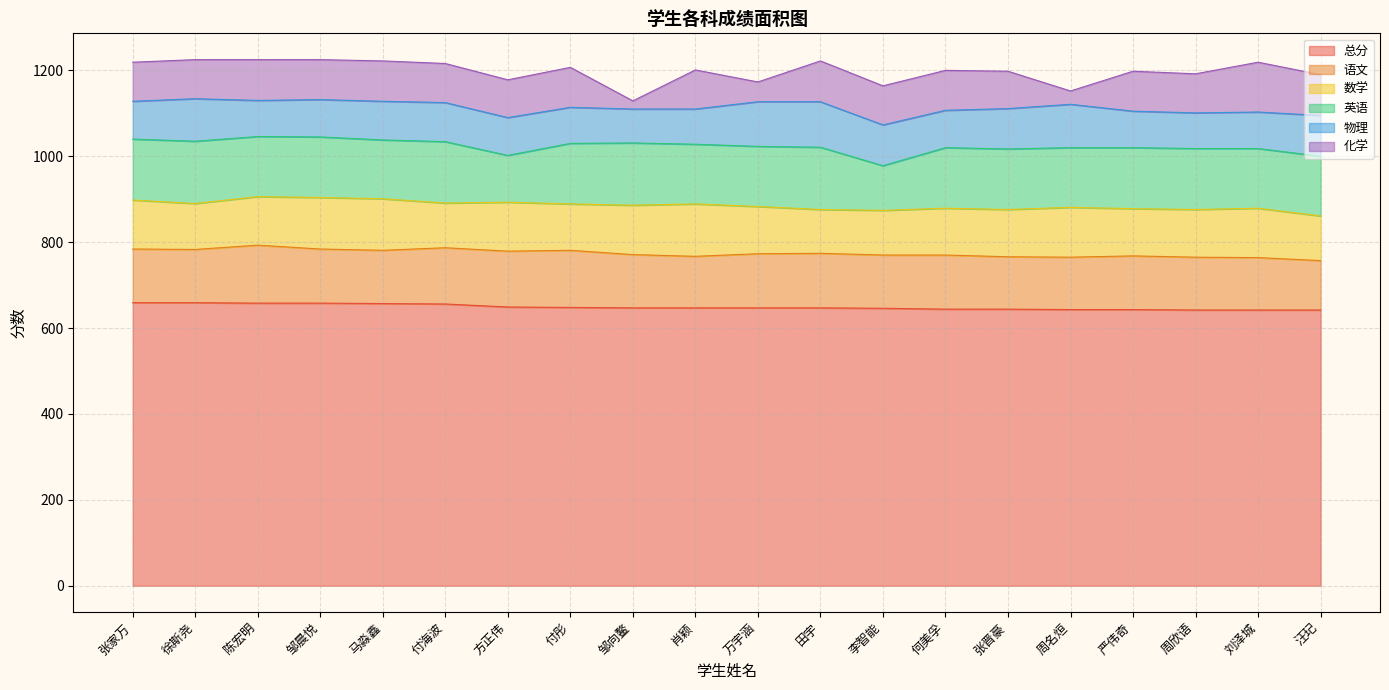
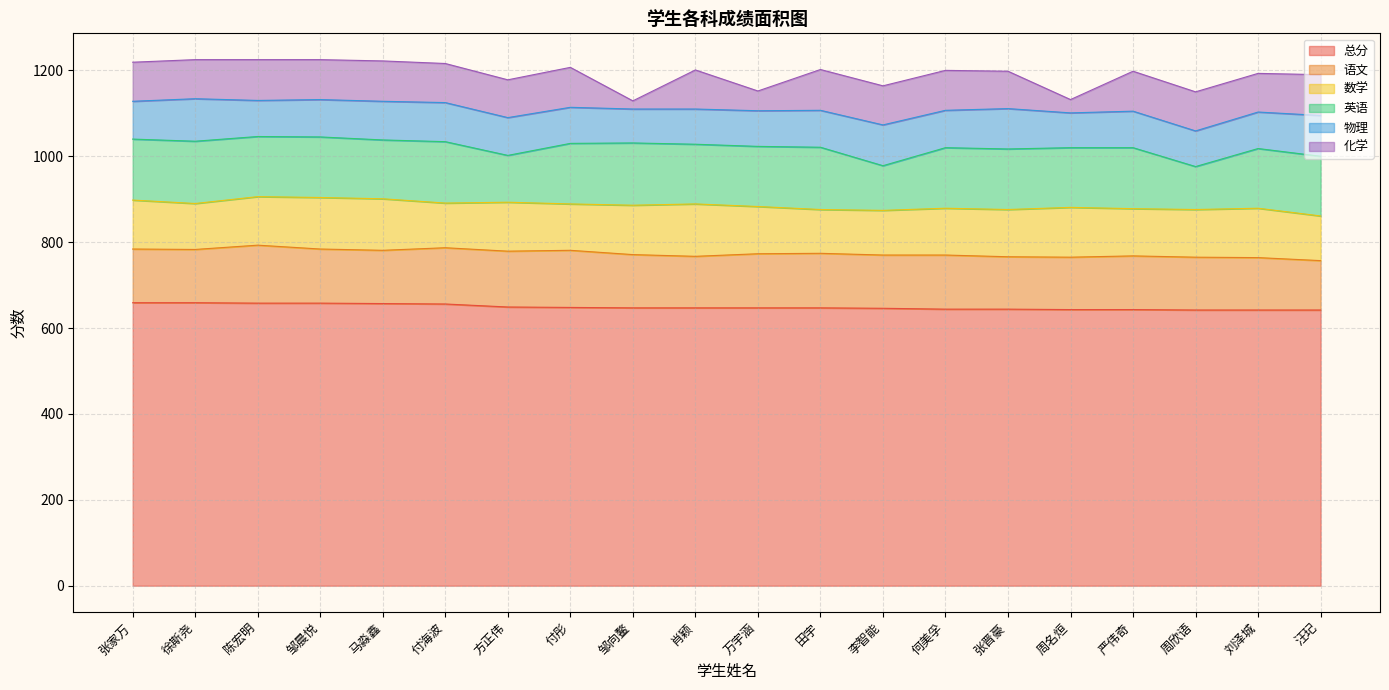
  {
    "英语": {
      "张家万": 140,
      "徐斯尧": 150,
      "陈宏明": 140,
      "邹晨悦": 140,
      "马淼鑫": 140,
      "付海波": 140,
      "方正伟": 110,
      "付彤": 140,
      "邹向鳌": 150,
      "肖颖": 140,
      "万宇涵": 140,
      "田宇": 150,
      "李智能": 100,
      "何美孚": 140,
      "张晋豪": 140,
      "周名烜": 140,
      "严伟奇": 140,
-     "周欣语": 140,
+     "周欣语": 100,
      "刘泽城": 140
    },
    "物理": {
      "张家万": 90,
      "徐斯尧": 100,
      "陈宏明": 80,
      "邹晨悦": 90,
      "马淼鑫": 90,
      "付海波": 90,
      "方正伟": 90,
      "付彤": 80,
      "邹向鳌": 80,
      "肖颖": 80,
-     "万宇涵": 100,
-     "田宇": 110,
+     "万宇涵": 80,
+     "田宇": 90,
      "李智能": 100,
      "何美孚": 90,
      "张晋豪": 90,
-     "周名烜": 100,
+     "周名烜": 80,
      "严伟奇": 90,
      "周欣语": 80,
      "刘泽城": 90
    },
    "化学": {
      "张家万": 90,
      "徐斯尧": 90,
      "陈宏明": 100,
      "邹晨悦": 90,
      "马淼鑫": 90,
      "付海波": 90,
      "方正伟": 90,
      "付彤": 90,
      "邹向鳌": 20,
      "肖颖": 90,
      "万宇涵": 50,
      "田宇": 100,
      "李智能": 90,
      "何美孚": 90,
      "张晋豪": 90,
      "周名烜": 30,
      "严伟奇": 90,
      "周欣语": 90,
-     "刘泽城": 120
+     "刘泽城": 90
    }
  }
